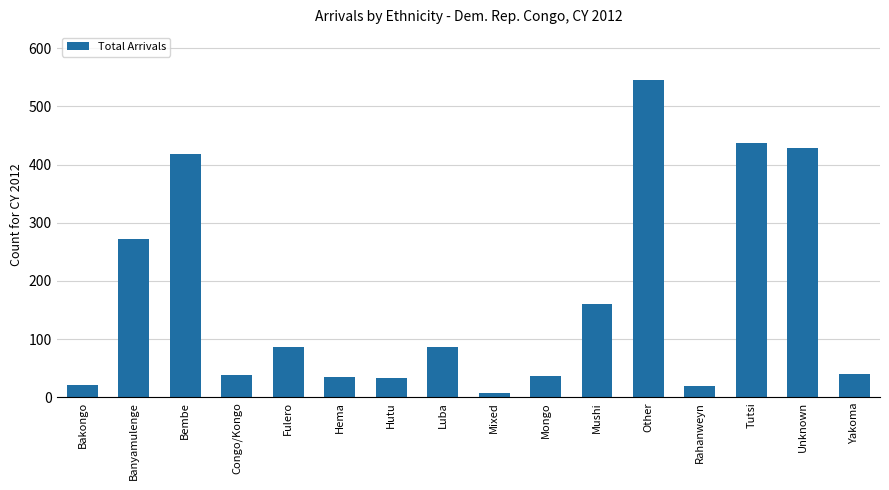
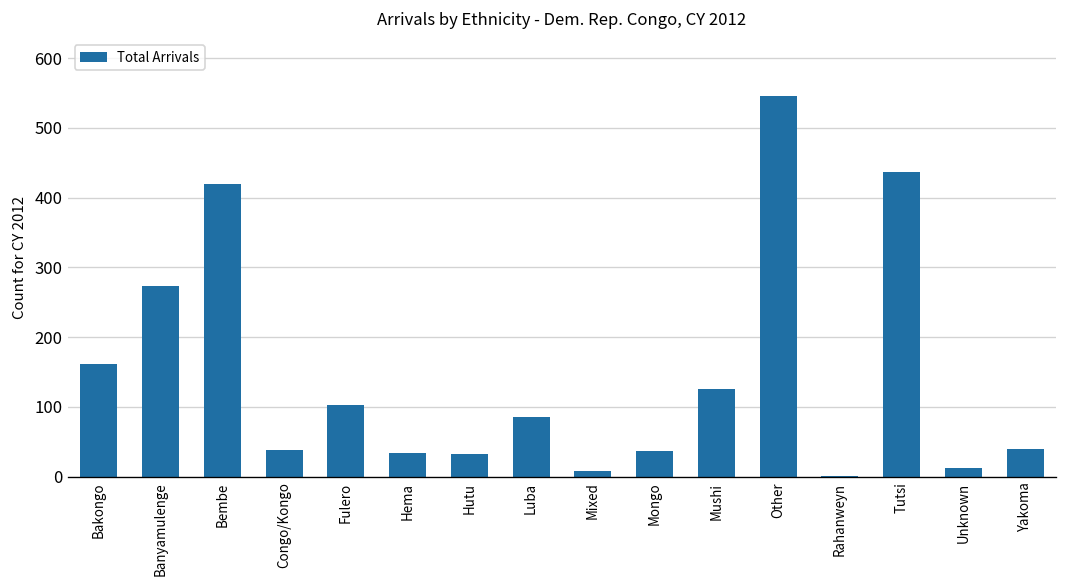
  {
-   "Bakongo": 20,
+   "Bakongo": 160,
    "Banyamulenge": 270,
    "Bembe": 420,
    "Congo/Kongo": 40,
-   "Fulero": 90,
+   "Fulero": 100,
    "Hema": 30,
    "Hutu": 30,
    "Luba": 90,
    "Mixed": 10,
    "Mongo": 40,
-   "Mushi": 160,
+   "Mushi": 130,
    "Other": 550,
-   "Rahanweyn": 20,
+   "Rahanweyn": 0,
    "Tutsi": 440,
-   "Unknown": 430,
+   "Unknown": 10,
    "Yakoma": 40
  }
